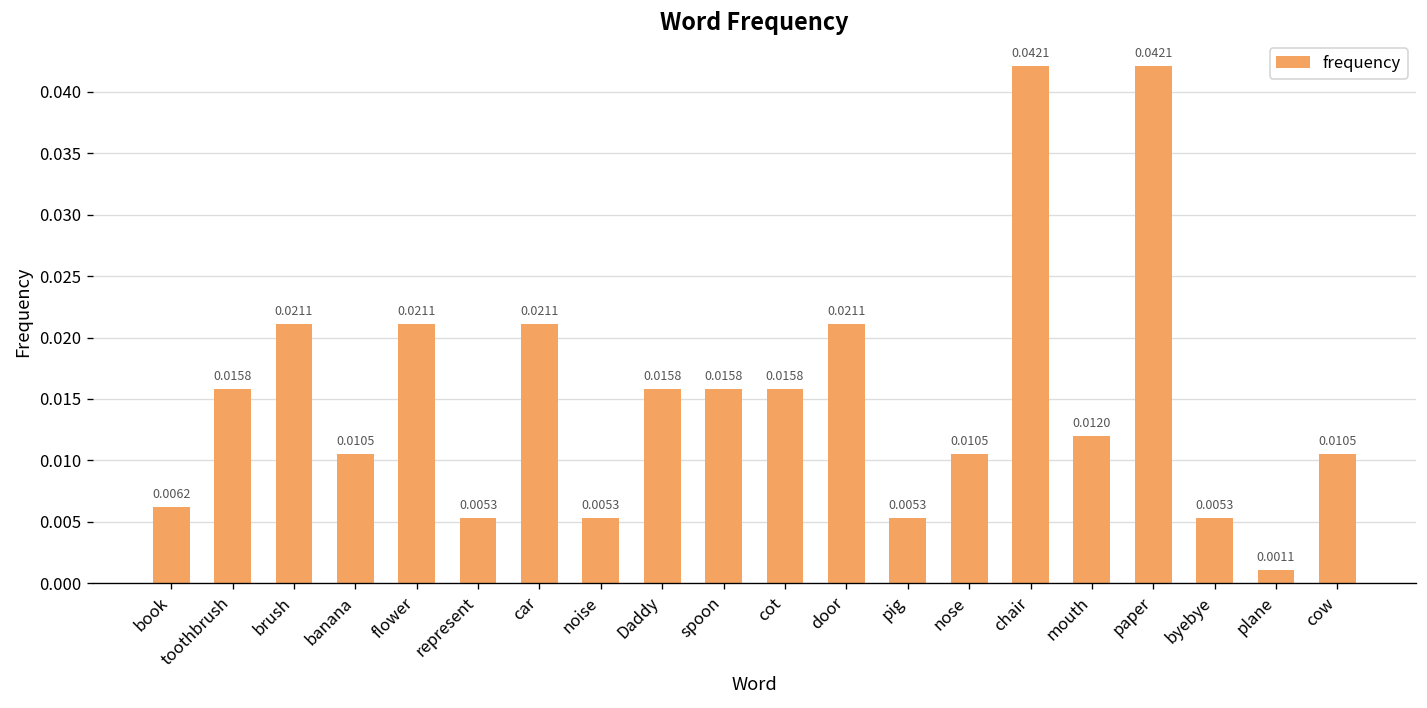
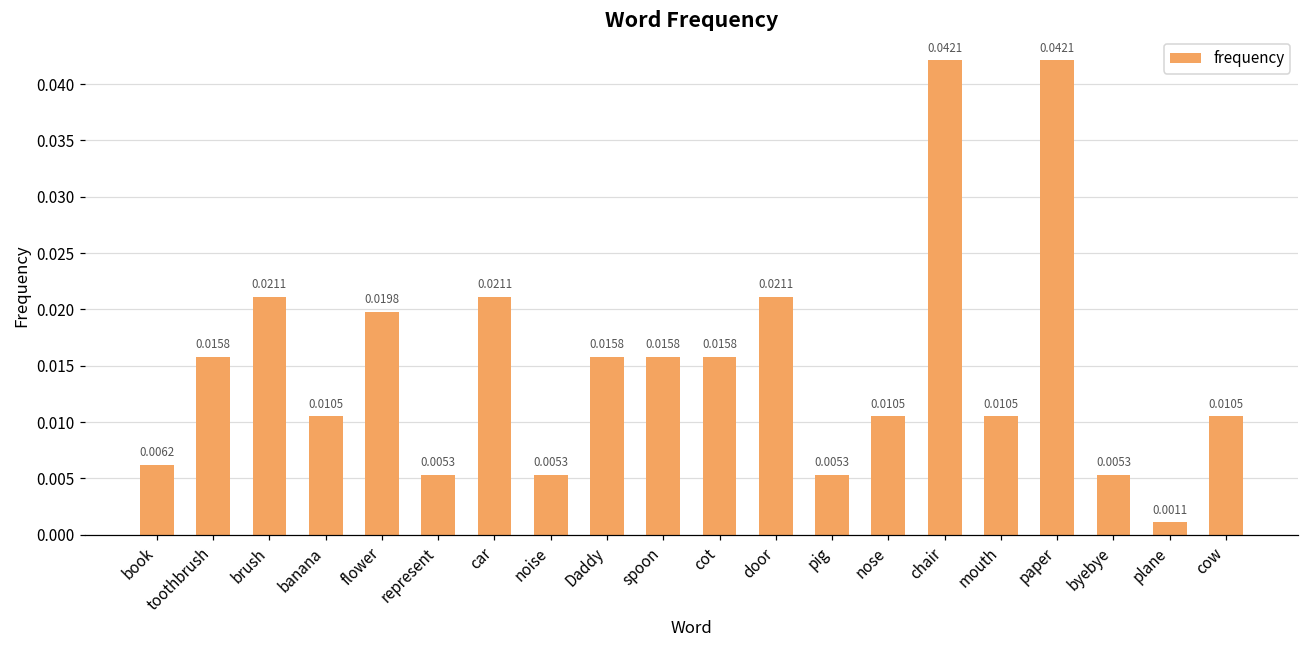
  {
    "book": 0.0062,
    "toothbrush": 0.0158,
    "brush": 0.0211,
    "banana": 0.0105,
-   "flower": 0.0211,
+   "flower": 0.0198,
    "represent": 0.0053,
    "car": 0.0211,
    "noise": 0.0053,
    "Daddy": 0.0158,
    "spoon": 0.0158,
    "cot": 0.0158,
    "door": 0.0211,
    "pig": 0.0053,
    "nose": 0.0105,
    "chair": 0.0421,
-   "mouth": 0.0120,
+   "mouth": 0.0105,
    "paper": 0.0421,
    "byebye": 0.0053,
    "plane": 0.0011,
    "cow": 0.0105
  }
